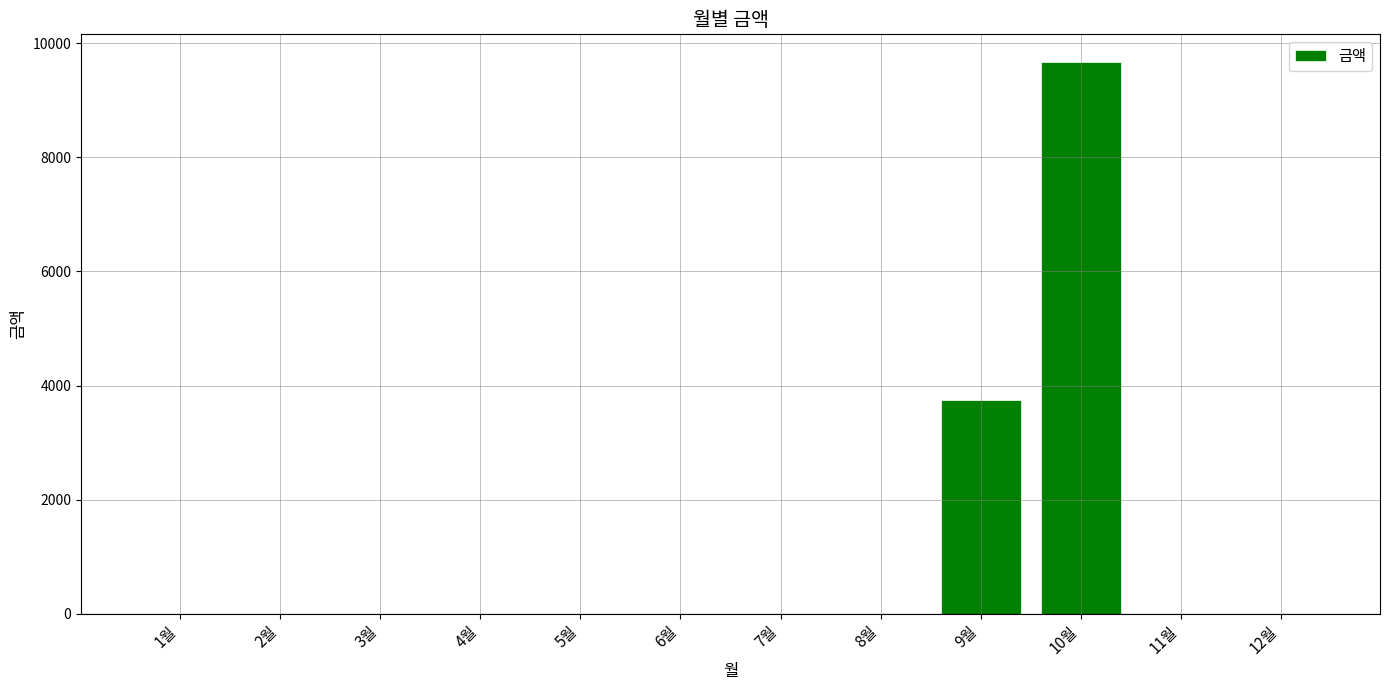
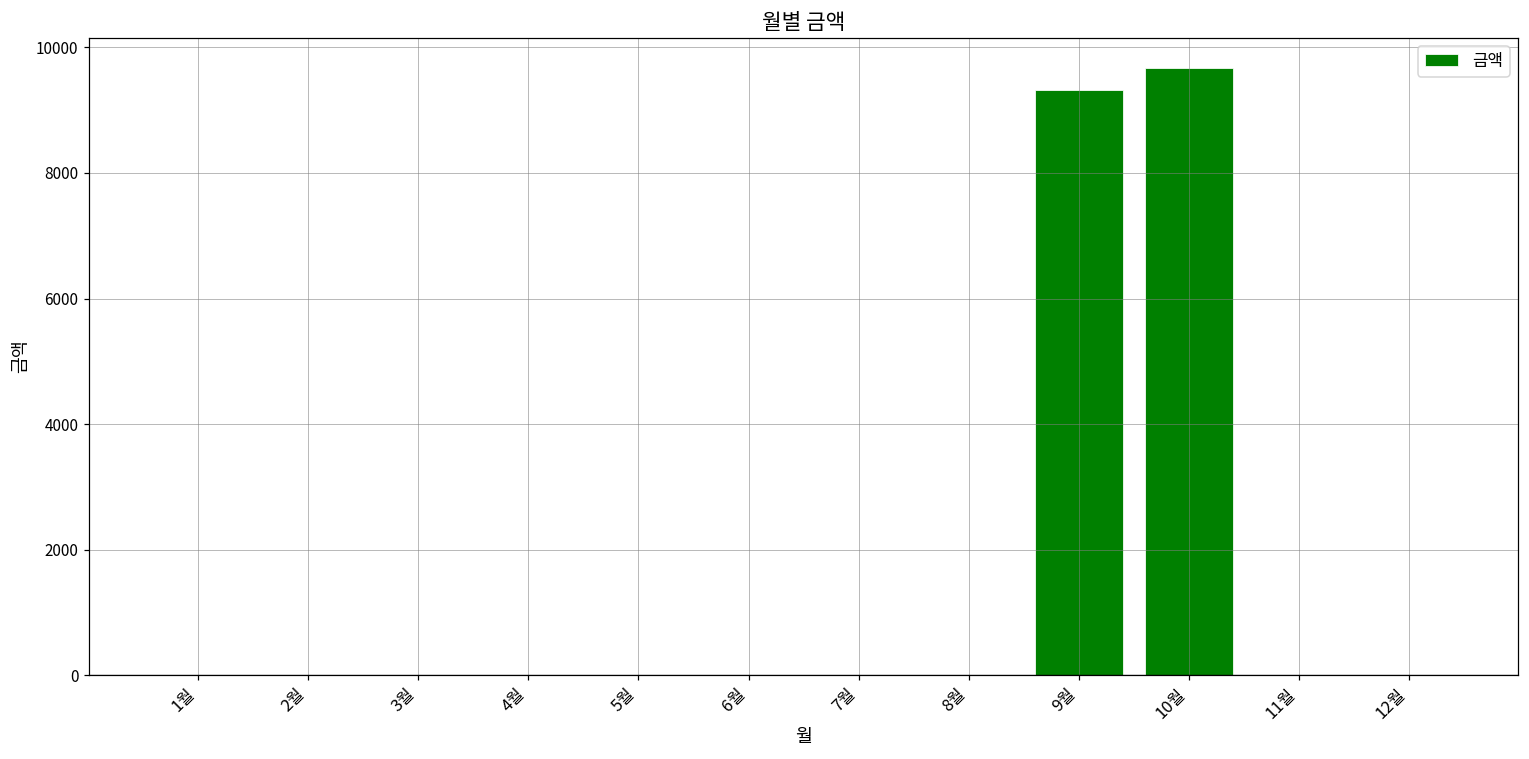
  {
    "1월": 0,
    "2월": 0,
    "3월": 0,
    "4월": 0,
    "5월": 0,
    "6월": 0,
    "7월": 0,
    "8월": 0,
-   "9월": 3700,
+   "9월": 9300,
    "10월": 9700,
    "11월": 0,
    "12월": 0
  }
